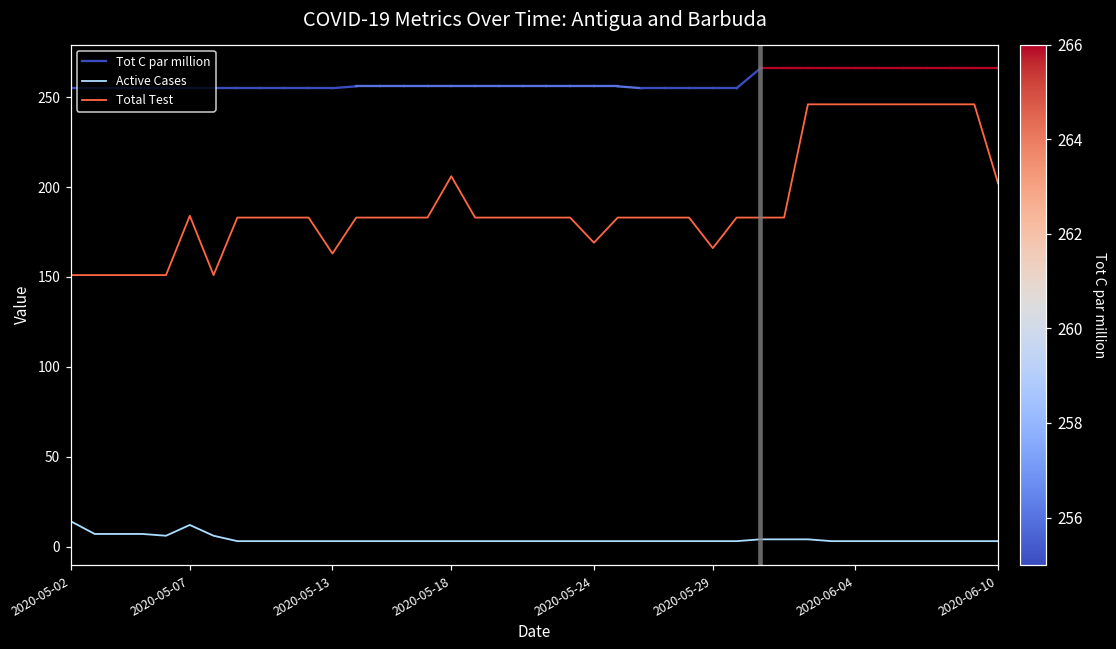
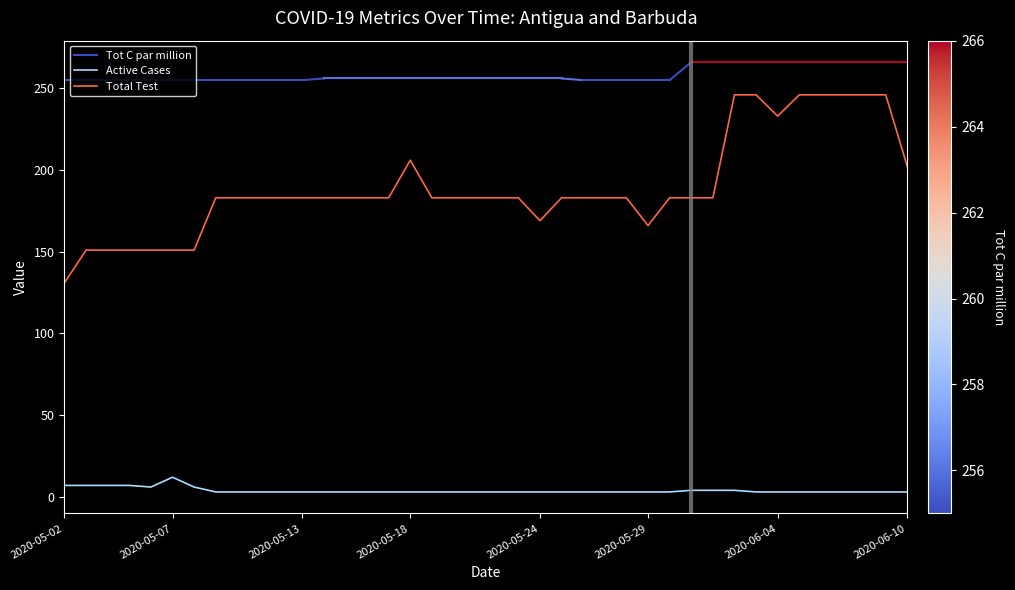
  {
    "Active Cases": {
-     "2020-05-02": 14,
+     "2020-05-02": 7,
      "2020-05-07": 12,
      "2020-05-13": 3,
      "2020-05-18": 3,
      "2020-05-24": 3,
      "2020-05-29": 3,
      "2020-06-04": 3,
      "2020-06-10": 3
    },
    "Total Test": {
-     "2020-05-02": 151,
-     "2020-05-07": 184,
-     "2020-05-13": 163,
+     "2020-05-02": 131,
+     "2020-05-07": 151,
+     "2020-05-13": 183,
      "2020-05-18": 206,
      "2020-05-24": 169,
      "2020-05-29": 166,
-     "2020-06-04": 246,
+     "2020-06-04": 233,
      "2020-06-10": 202
    }
  }
